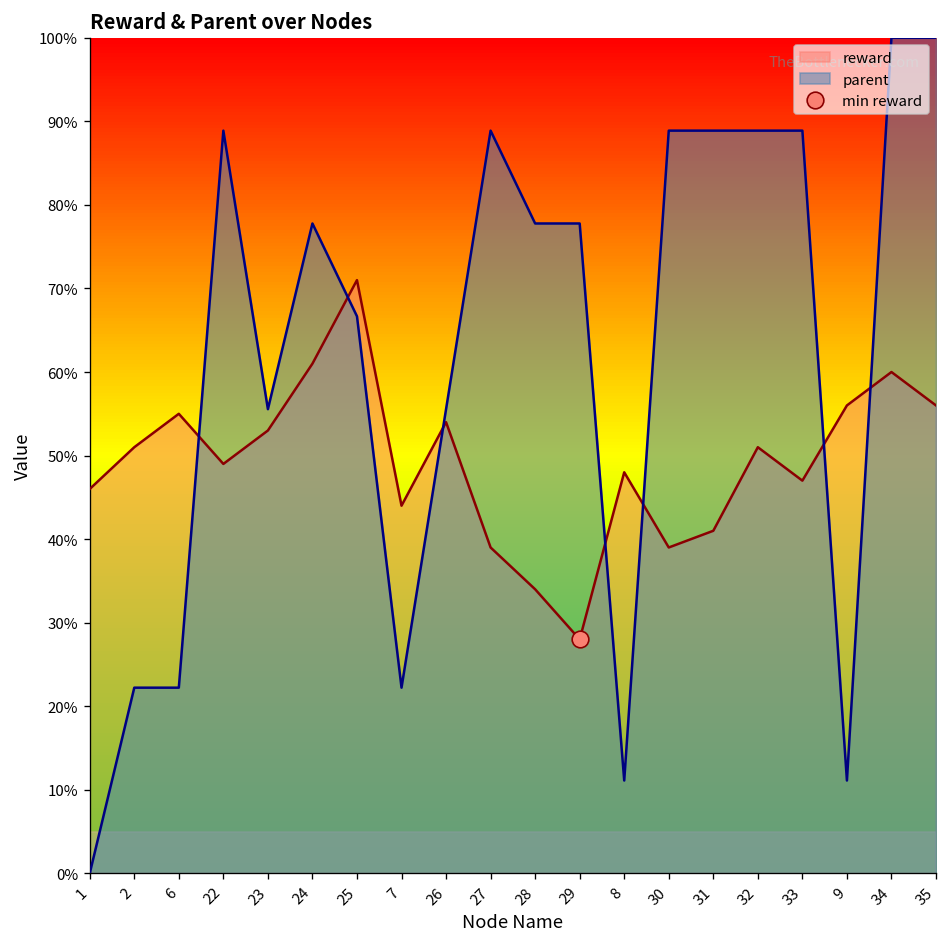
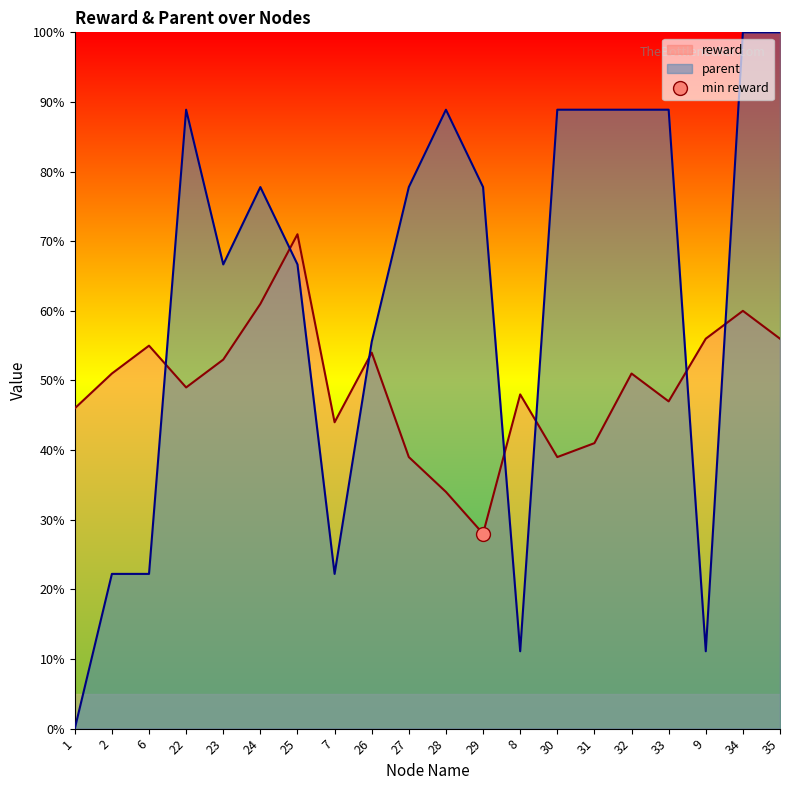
  {
    "parent": {
      "2": "22%",
      "6": "22%",
      "22": "89%",
-     "23": "56%",
+     "23": "67%",
      "24": "78%",
      "25": "67%",
      "7": "22%",
      "26": "56%",
-     "27": "89%",
-     "28": "78%",
+     "27": "78%",
+     "28": "89%",
      "29": "78%",
      "8": "11%",
      "30": "89%",
      "31": "89%",
      "32": "89%",
      "33": "89%",
      "9": "11%",
      "34": "100%",
      "35": "100%"
    }
  }
